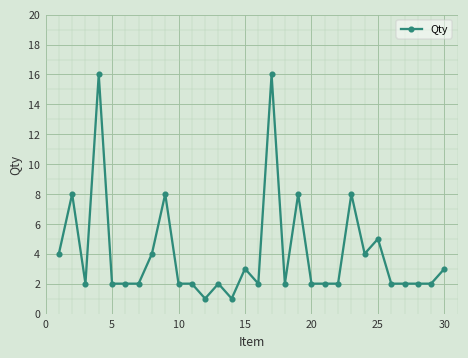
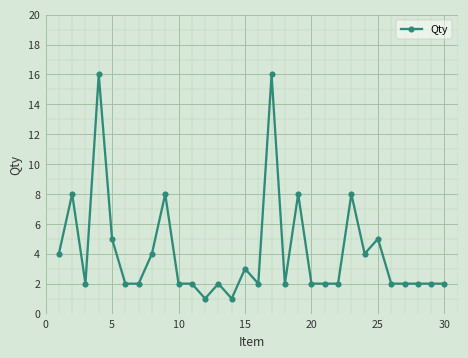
  {
-   "5": 2,
+   "5": 5,
    "10": 2,
    "15": 3,
    "20": 2,
    "25": 5,
-   "30": 3
+   "30": 2
  }
